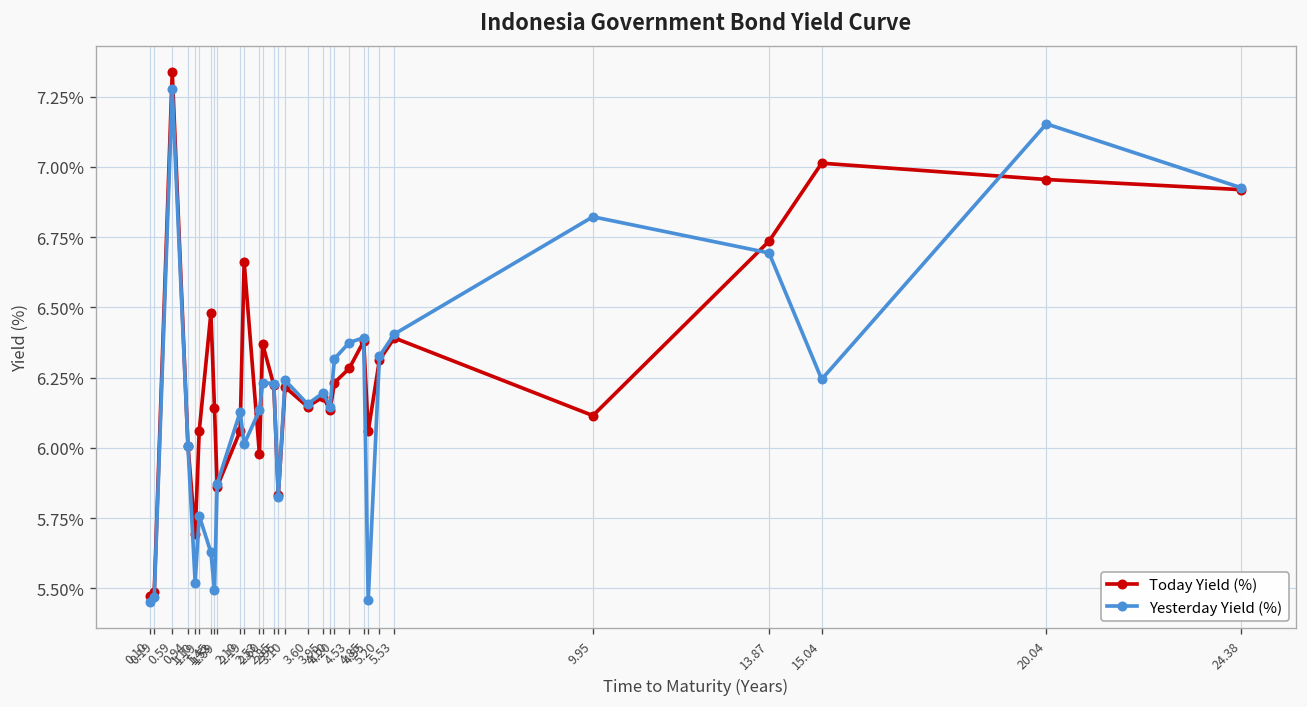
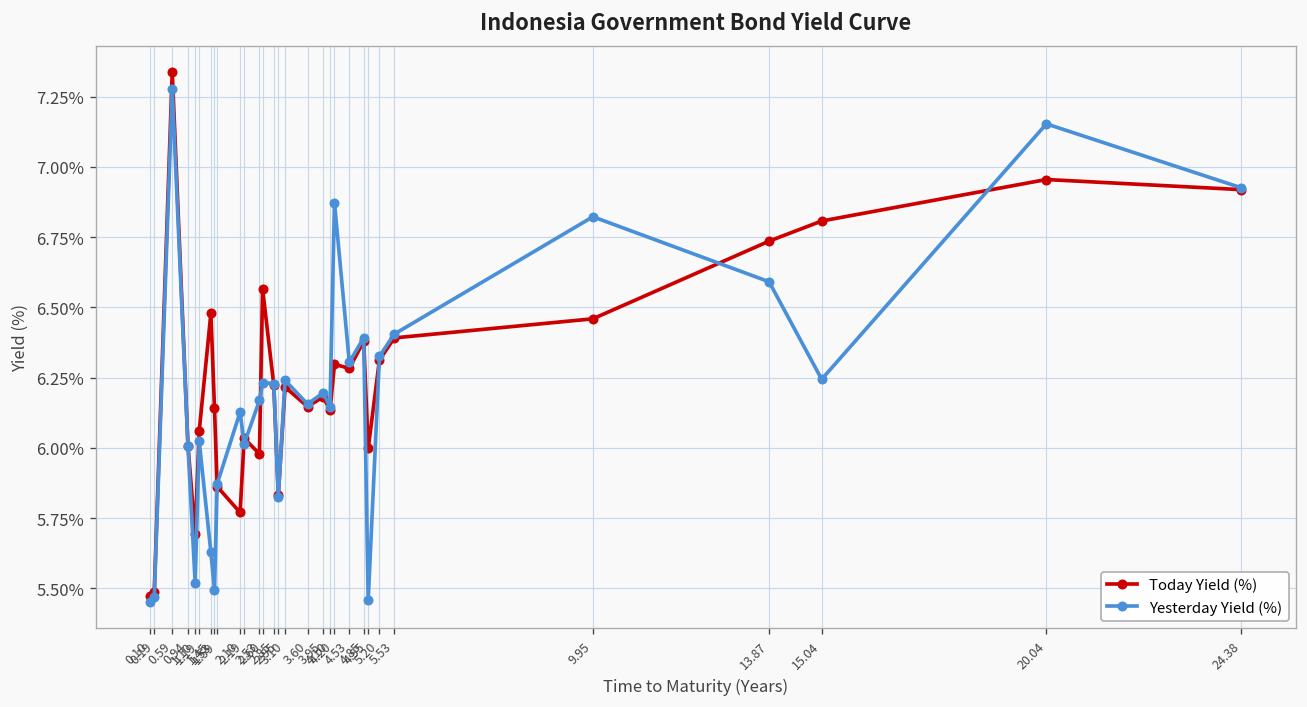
  {
    "Today Yield (%)": {
      "0.10": "5.47%",
      "0.19": "5.49%",
      "0.59": "7.34%",
      "1.10": "5.69%",
      "1.19": "6.06%",
      "1.45": "6.48%",
      "1.53": "6.14%",
-     "2.10": "6.06%",
-     "2.19": "6.66%",
+     "2.10": "5.77%",
+     "2.19": "6.03%",
      "2.53": "5.98%",
-     "2.60": "6.37%",
+     "2.60": "6.57%",
      "3.10": "6.22%",
      "3.95": "6.18%",
-     "4.20": "6.23%",
+     "4.20": "6.30%",
      "4.53": "6.28%",
      "4.85": "6.38%",
-     "4.95": "6.06%",
+     "4.95": "6.00%",
      "5.20": "6.31%",
      "5.53": "6.39%",
-     "9.95": "6.11%",
+     "9.95": "6.46%",
      "13.87": "6.74%",
-     "15.04": "7.01%",
+     "15.04": "6.81%",
      "20.04": "6.96%"
    },
    "Yesterday Yield (%)": {
      "0.10": "5.45%",
      "0.19": "5.47%",
      "0.59": "7.28%",
      "1.10": "5.52%",
-     "1.19": "5.76%",
+     "1.19": "6.02%",
      "1.45": "5.63%",
      "1.53": "5.49%",
      "2.10": "6.13%",
      "2.19": "6.01%",
-     "2.53": "6.13%",
+     "2.53": "6.17%",
      "2.60": "6.23%",
      "3.10": "6.24%",
      "3.95": "6.20%",
-     "4.20": "6.32%",
-     "4.53": "6.37%",
+     "4.20": "6.87%",
+     "4.53": "6.30%",
      "4.85": "6.39%",
      "4.95": "5.46%",
      "5.20": "6.33%",
      "5.53": "6.40%",
      "9.95": "6.82%",
-     "13.87": "6.69%",
+     "13.87": "6.59%",
      "15.04": "6.24%",
      "20.04": "7.15%"
    }
  }
